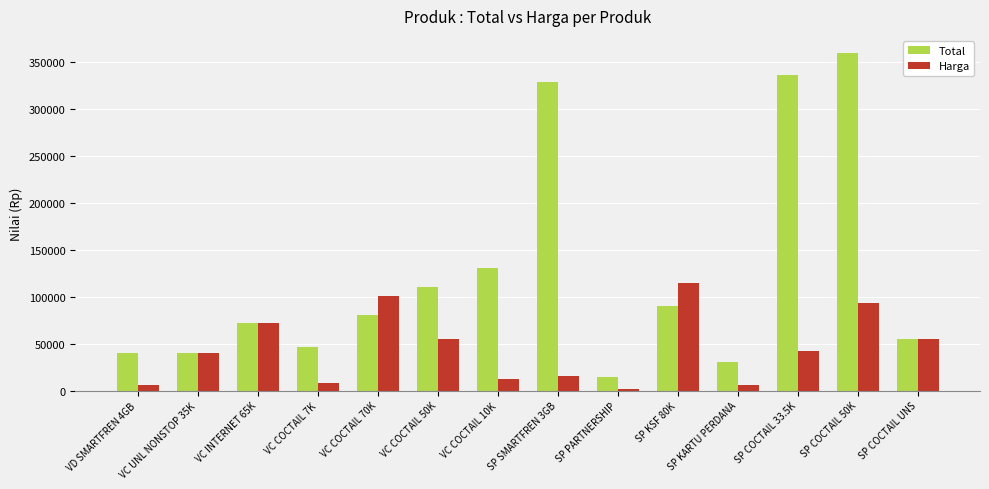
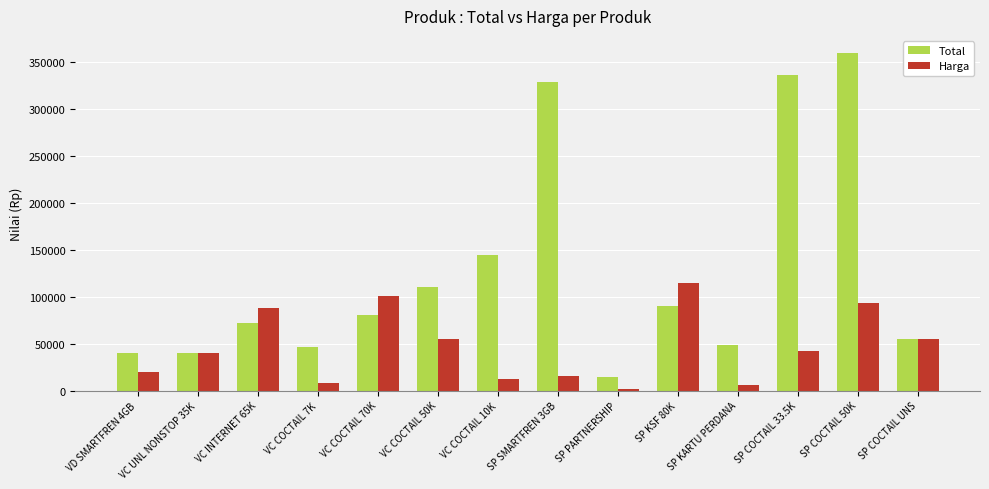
  {
    "Total": {
      "VD SMARTFREN 4GB": 40000,
      "VC UNL NONSTOP 35K": 40000,
      "VC INTERNET 65K": 70000,
      "VC COCTAIL 7K": 50000,
      "VC COCTAIL 70K": 80000,
      "VC COCTAIL 50K": 110000,
-     "VC COCTAIL 10K": 130000,
+     "VC COCTAIL 10K": 140000,
      "SP SMARTFREN 3GB": 330000,
      "SP PARTNERSHIP": 10000,
      "SP KSF 80K": 90000,
-     "SP KARTU PERDANA": 30000,
+     "SP KARTU PERDANA": 50000,
      "SP COCTAIL 33.5K": 340000,
      "SP COCTAIL 50K": 360000,
      "SP COCTAIL UNS": 60000
    },
    "Harga": {
-     "VD SMARTFREN 4GB": 10000,
+     "VD SMARTFREN 4GB": 20000,
      "VC UNL NONSTOP 35K": 40000,
-     "VC INTERNET 65K": 70000,
+     "VC INTERNET 65K": 90000,
      "VC COCTAIL 7K": 10000,
      "VC COCTAIL 70K": 100000,
      "VC COCTAIL 50K": 60000,
      "VC COCTAIL 10K": 10000,
      "SP SMARTFREN 3GB": 20000,
      "SP KSF 80K": 110000,
      "SP KARTU PERDANA": 10000,
      "SP COCTAIL 33.5K": 40000,
      "SP COCTAIL 50K": 90000,
      "SP COCTAIL UNS": 60000
    }
  }
